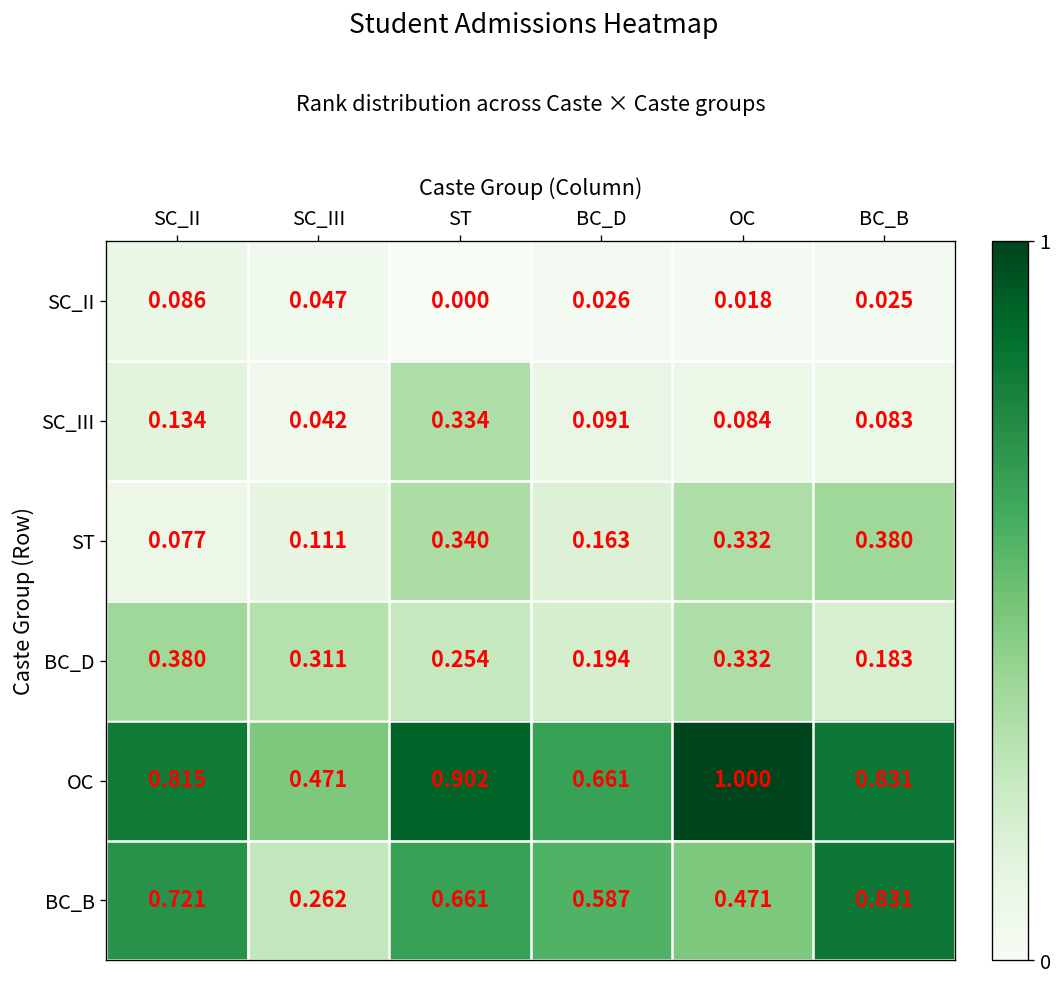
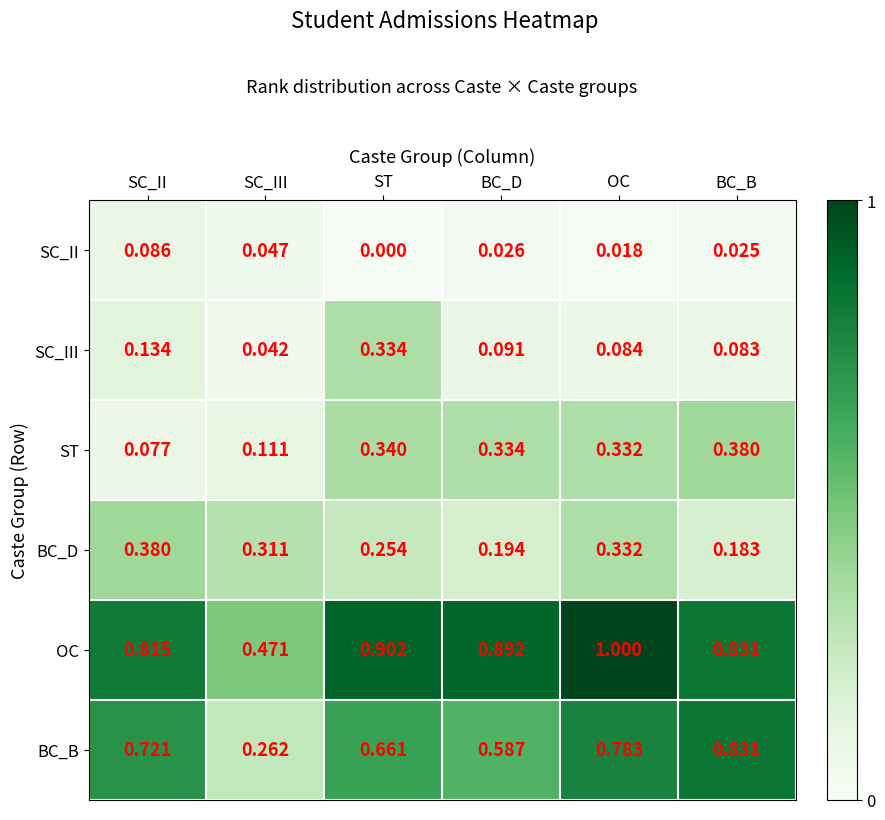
  {
    "SC_II": {
      "SC_II": 0.086,
      "SC_III": 0.047,
      "ST": 0.000,
      "BC_D": 0.026,
      "OC": 0.018,
      "BC_B": 0.025
    },
    "SC_III": {
      "SC_II": 0.134,
      "SC_III": 0.042,
      "ST": 0.334,
      "BC_D": 0.091,
      "OC": 0.084,
      "BC_B": 0.083
    },
    "ST": {
      "SC_II": 0.077,
      "SC_III": 0.111,
      "ST": 0.340,
-     "BC_D": 0.163,
+     "BC_D": 0.334,
      "OC": 0.332,
      "BC_B": 0.380
    },
    "BC_D": {
      "SC_II": 0.380,
      "SC_III": 0.311,
      "ST": 0.254,
      "BC_D": 0.194,
      "OC": 0.332,
      "BC_B": 0.183
    },
    "OC": {
      "SC_II": 0.815,
      "SC_III": 0.471,
      "ST": 0.902,
-     "BC_D": 0.661,
+     "BC_D": 0.892,
      "OC": 1.000,
      "BC_B": 0.831
    },
    "BC_B": {
      "SC_II": 0.721,
      "SC_III": 0.262,
      "ST": 0.661,
      "BC_D": 0.587,
-     "OC": 0.471,
+     "OC": 0.783,
      "BC_B": 0.831
    }
  }
